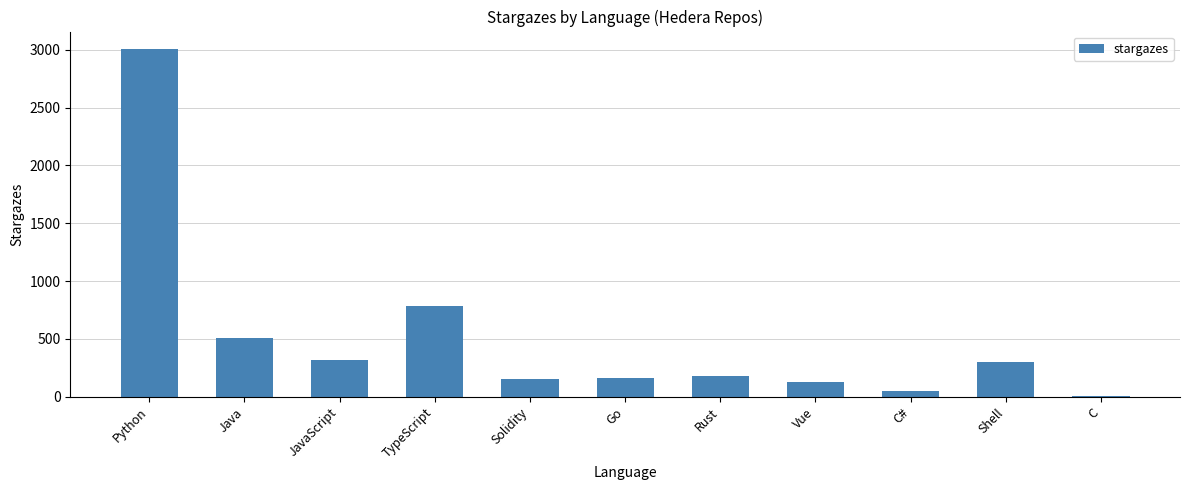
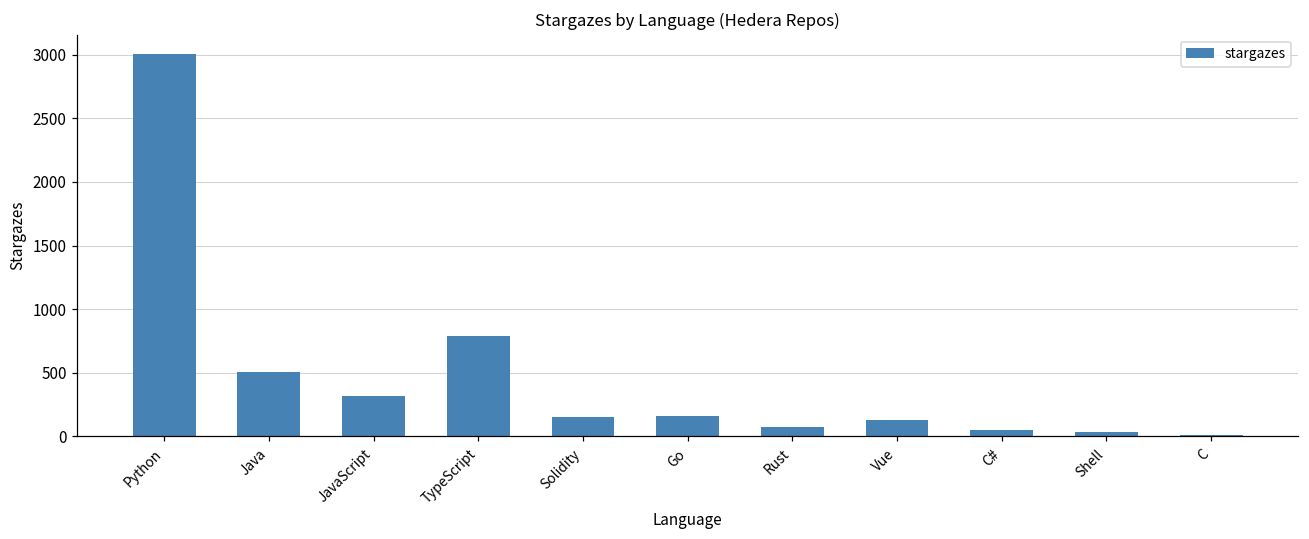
  {
    "Python": 3010,
    "Java": 510,
    "JavaScript": 320,
    "TypeScript": 790,
    "Solidity": 150,
    "Go": 160,
-   "Rust": 180,
+   "Rust": 70,
    "Vue": 130,
    "C#": 50,
-   "Shell": 300
+   "Shell": 30
  }
